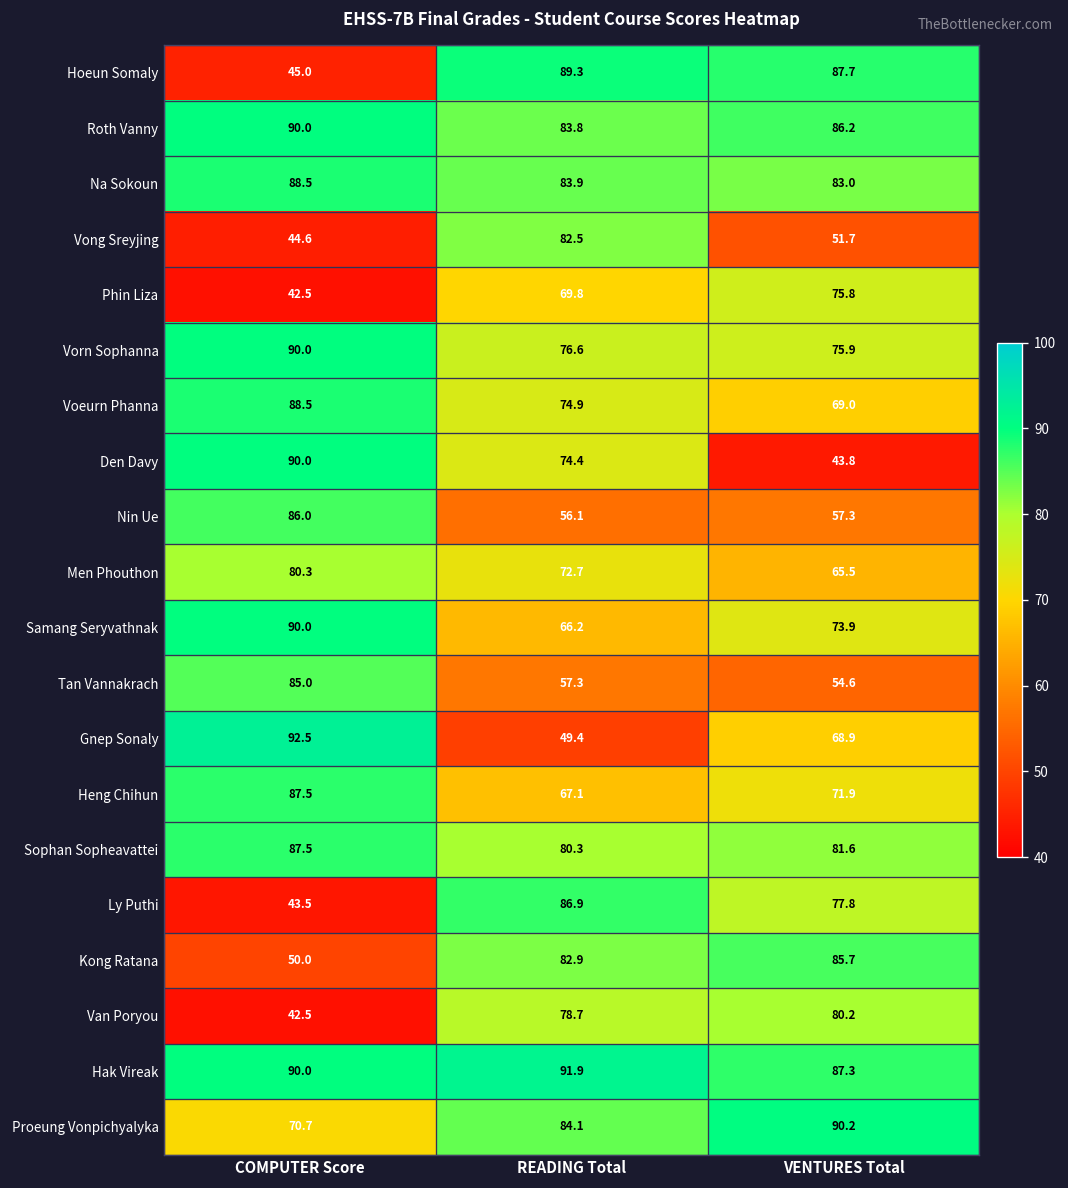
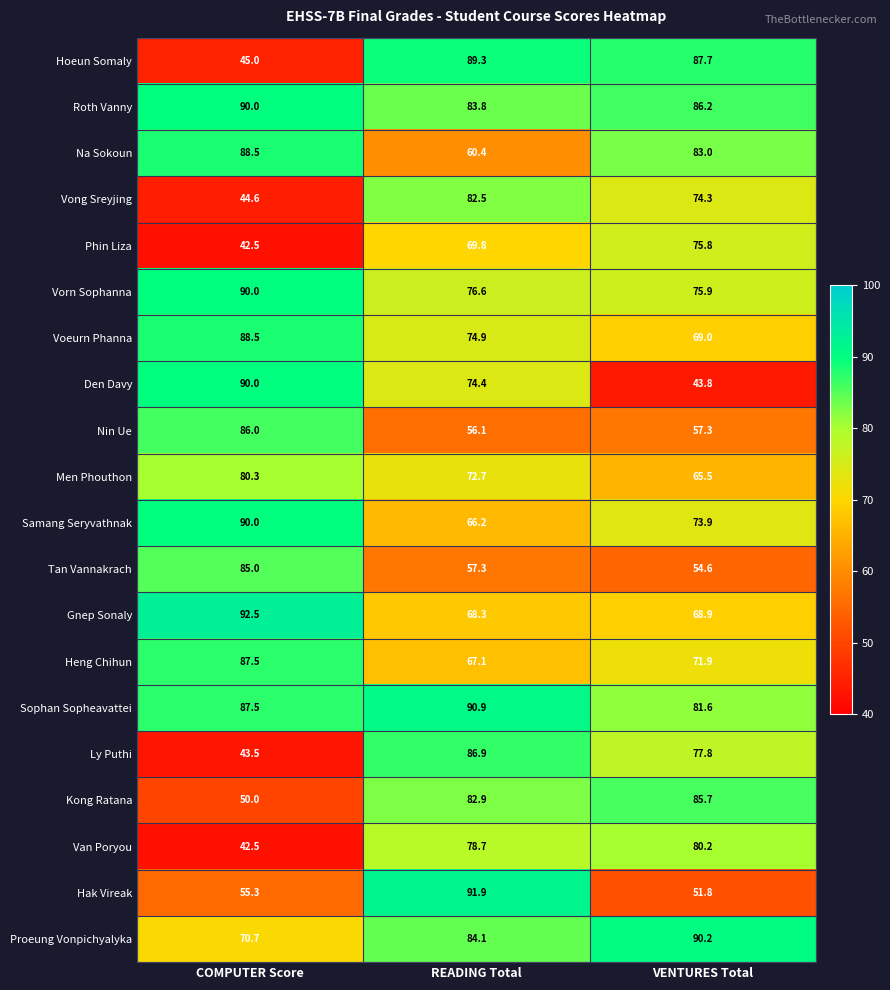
  {
    "Hoeun Somaly": {
      "COMPUTER Score": 45.0,
      "READING Total": 89.3,
      "VENTURES Total": 87.7
    },
    "Roth Vanny": {
      "COMPUTER Score": 90.0,
      "READING Total": 83.8,
      "VENTURES Total": 86.2
    },
    "Na Sokoun": {
      "COMPUTER Score": 88.5,
-     "READING Total": 83.9,
+     "READING Total": 60.4,
      "VENTURES Total": 83.0
    },
    "Vong Sreyjing": {
      "COMPUTER Score": 44.6,
      "READING Total": 82.5,
-     "VENTURES Total": 51.7
+     "VENTURES Total": 74.3
    },
    "Phin Liza": {
      "COMPUTER Score": 42.5,
      "READING Total": 69.8,
      "VENTURES Total": 75.8
    },
    "Vorn Sophanna": {
      "COMPUTER Score": 90.0,
      "READING Total": 76.6,
      "VENTURES Total": 75.9
    },
    "Voeurn Phanna": {
      "COMPUTER Score": 88.5,
      "READING Total": 74.9,
      "VENTURES Total": 69.0
    },
    "Den Davy": {
      "COMPUTER Score": 90.0,
      "READING Total": 74.4,
      "VENTURES Total": 43.8
    },
    "Nin Ue": {
      "COMPUTER Score": 86.0,
      "READING Total": 56.1,
      "VENTURES Total": 57.3
    },
    "Men Phouthon": {
      "COMPUTER Score": 80.3,
      "READING Total": 72.7,
      "VENTURES Total": 65.5
    },
    "Samang Seryvathnak": {
      "COMPUTER Score": 90.0,
      "READING Total": 66.2,
      "VENTURES Total": 73.9
    },
    "Tan Vannakrach": {
      "COMPUTER Score": 85.0,
      "READING Total": 57.3,
      "VENTURES Total": 54.6
    },
    "Gnep Sonaly": {
      "COMPUTER Score": 92.5,
-     "READING Total": 49.4,
+     "READING Total": 68.3,
      "VENTURES Total": 68.9
    },
    "Heng Chihun": {
      "COMPUTER Score": 87.5,
      "READING Total": 67.1,
      "VENTURES Total": 71.9
    },
    "Sophan Sopheavattei": {
      "COMPUTER Score": 87.5,
-     "READING Total": 80.3,
+     "READING Total": 90.9,
      "VENTURES Total": 81.6
    },
    "Ly Puthi": {
      "COMPUTER Score": 43.5,
      "READING Total": 86.9,
      "VENTURES Total": 77.8
    },
    "Kong Ratana": {
      "COMPUTER Score": 50.0,
      "READING Total": 82.9,
      "VENTURES Total": 85.7
    },
    "Van Poryou": {
      "COMPUTER Score": 42.5,
      "READING Total": 78.7,
      "VENTURES Total": 80.2
    },
    "Hak Vireak": {
-     "COMPUTER Score": 90.0,
+     "COMPUTER Score": 55.3,
      "READING Total": 91.9,
-     "VENTURES Total": 87.3
+     "VENTURES Total": 51.8
    },
    "Proeung Vonpichyalyka": {
      "COMPUTER Score": 70.7,
      "READING Total": 84.1,
      "VENTURES Total": 90.2
    }
  }
